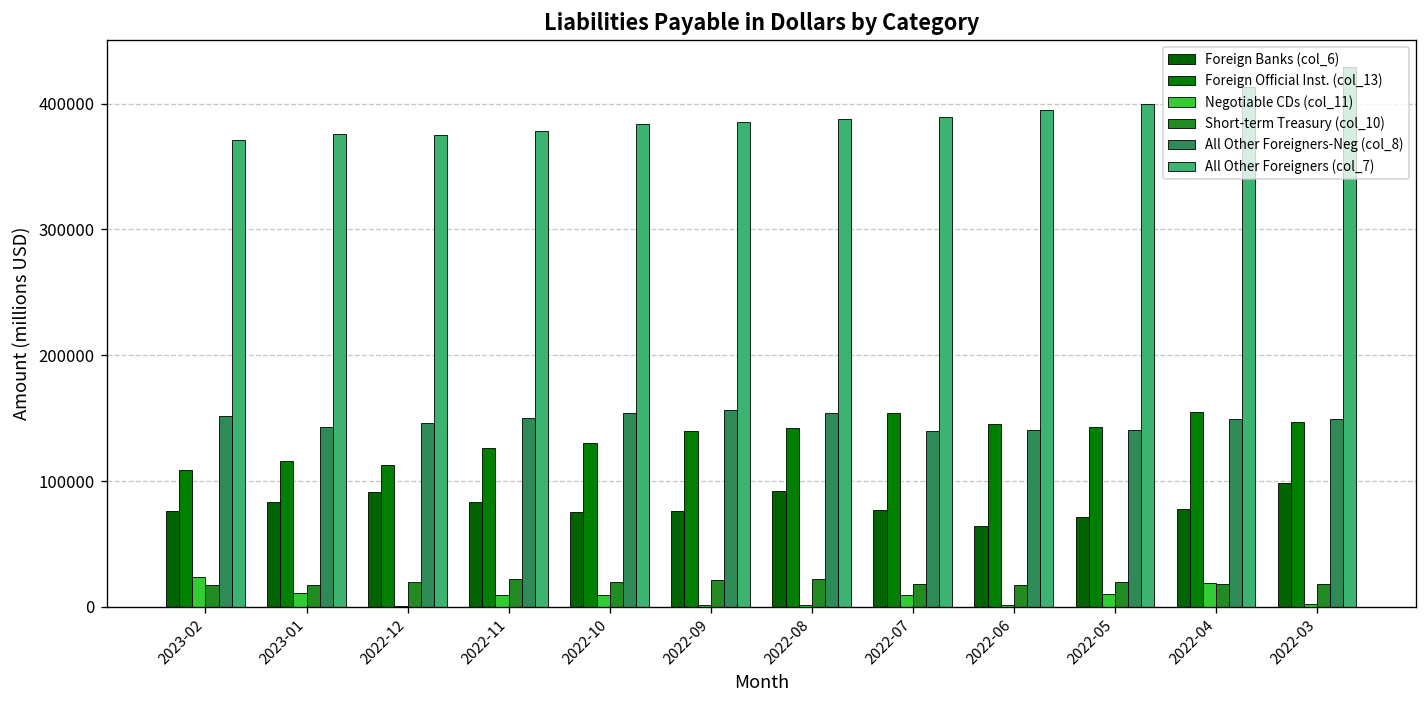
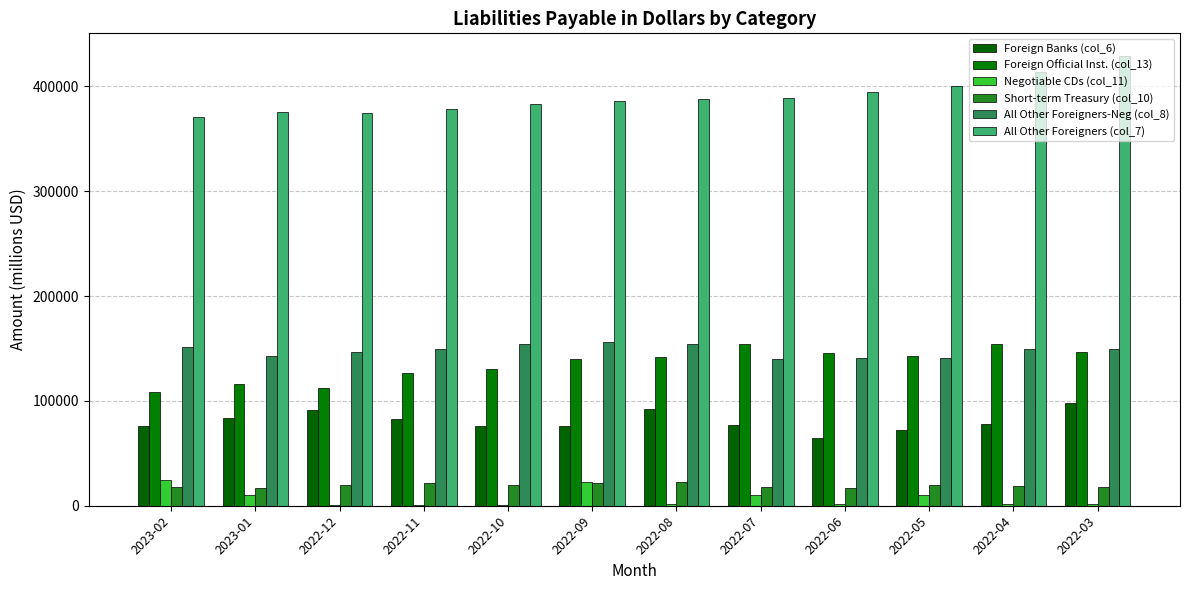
  {
    "Negotiable CDs (col_11)": {
      "2023-02": 24000,
      "2023-01": 11000,
-     "2022-11": 9000,
-     "2022-10": 10000,
-     "2022-09": 1000,
+     "2022-11": 1000,
+     "2022-10": 1000,
+     "2022-09": 23000,
      "2022-07": 10000,
      "2022-05": 10000,
-     "2022-04": 19000
+     "2022-04": 2000
    }
  }
